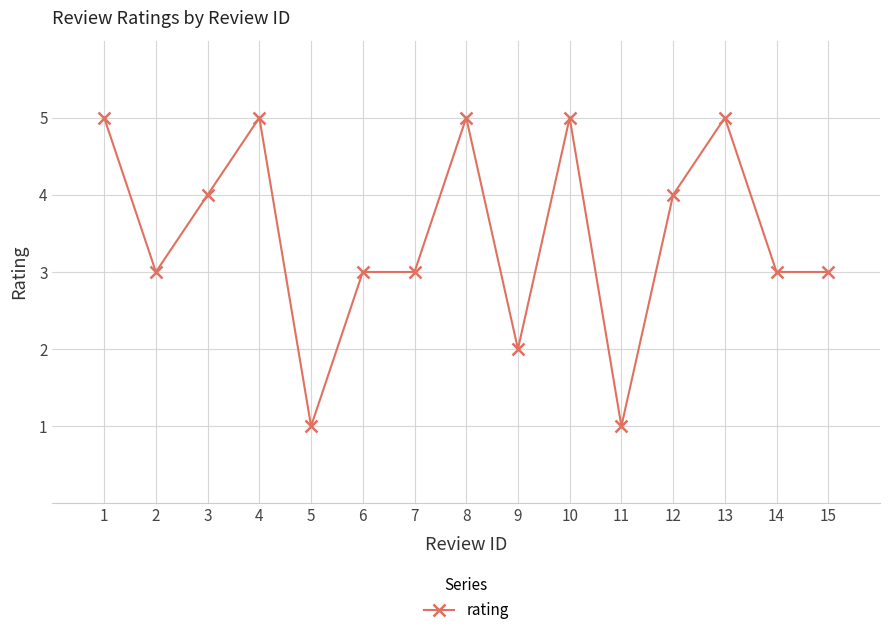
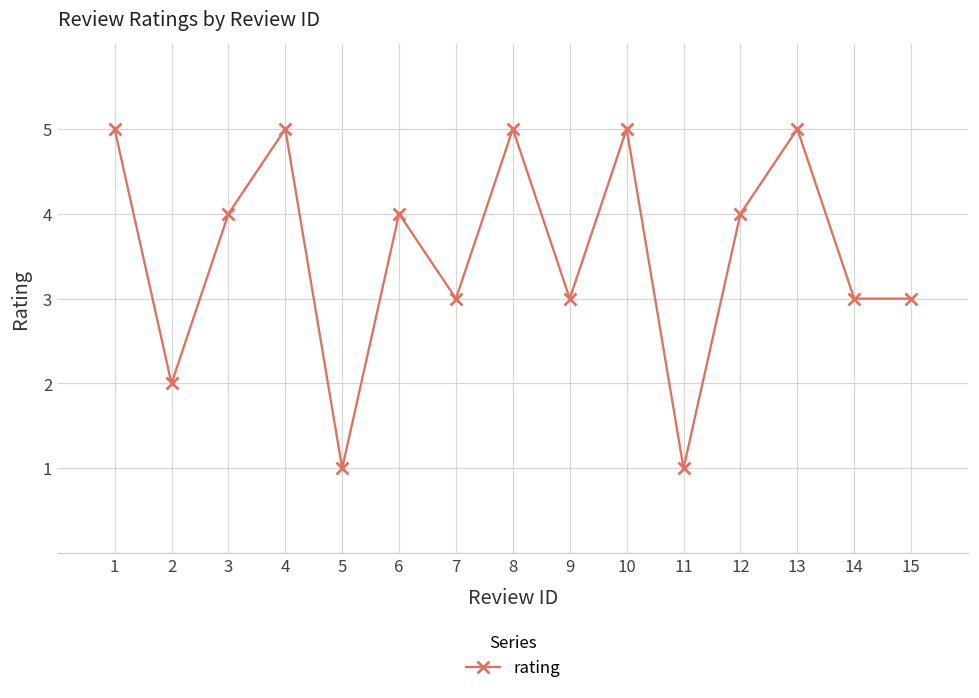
  {
    "1": 5,
-   "2": 3,
+   "2": 2,
    "3": 4,
    "4": 5,
    "5": 1,
-   "6": 3,
+   "6": 4,
    "7": 3,
    "8": 5,
-   "9": 2,
+   "9": 3,
    "10": 5,
    "11": 1,
    "12": 4,
    "13": 5,
    "14": 3,
    "15": 3
  }
